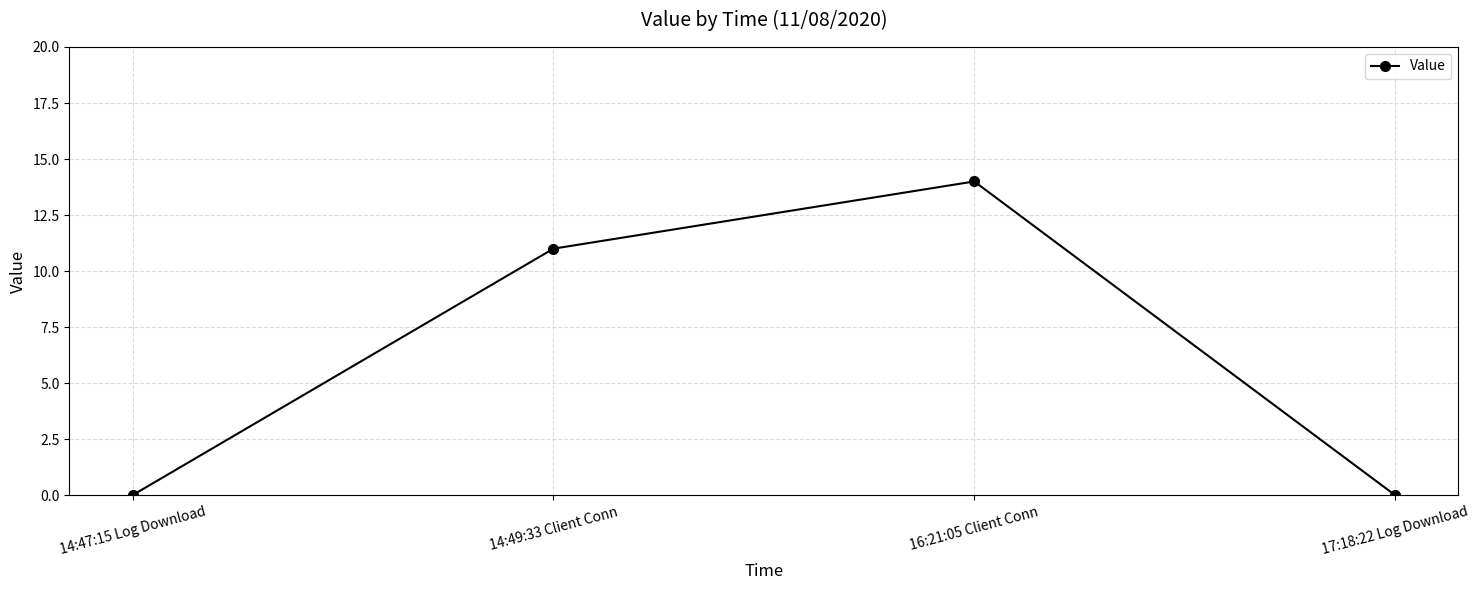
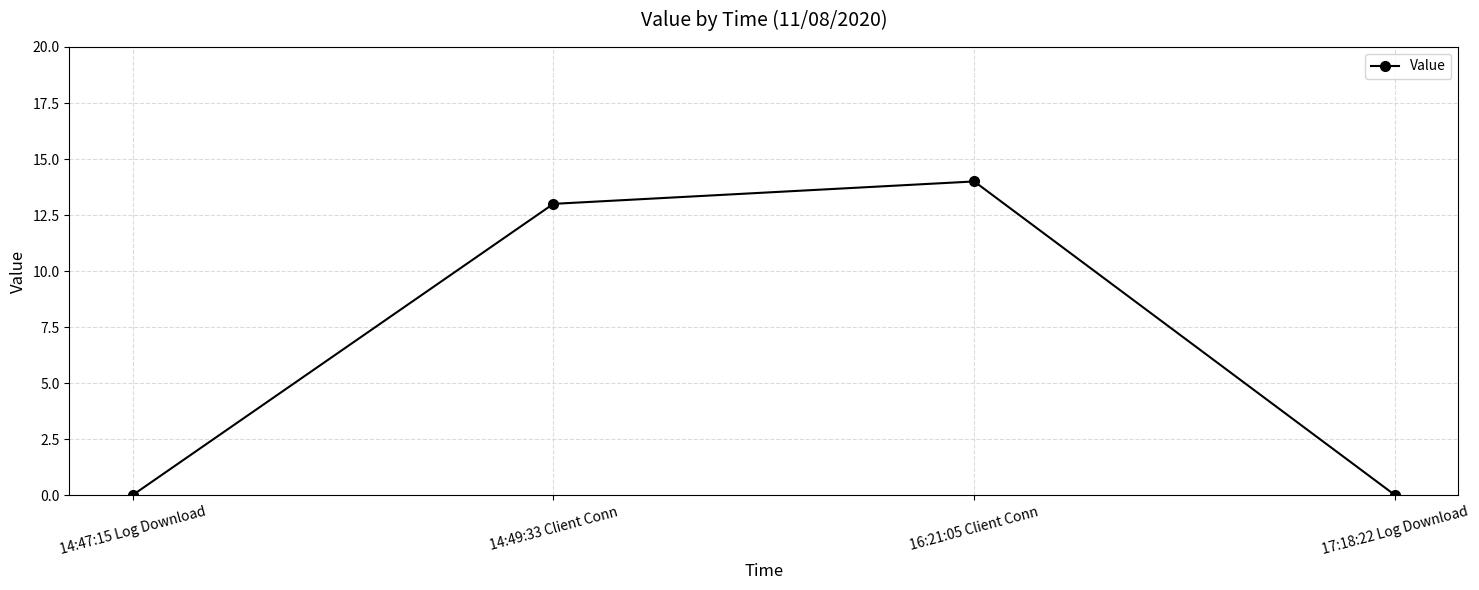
  {
    "14:47:15 Log Download": 0,
-   "14:49:33 Client Conn": 11,
+   "14:49:33 Client Conn": 13,
    "16:21:05 Client Conn": 14,
    "17:18:22 Log Download": 0
  }
